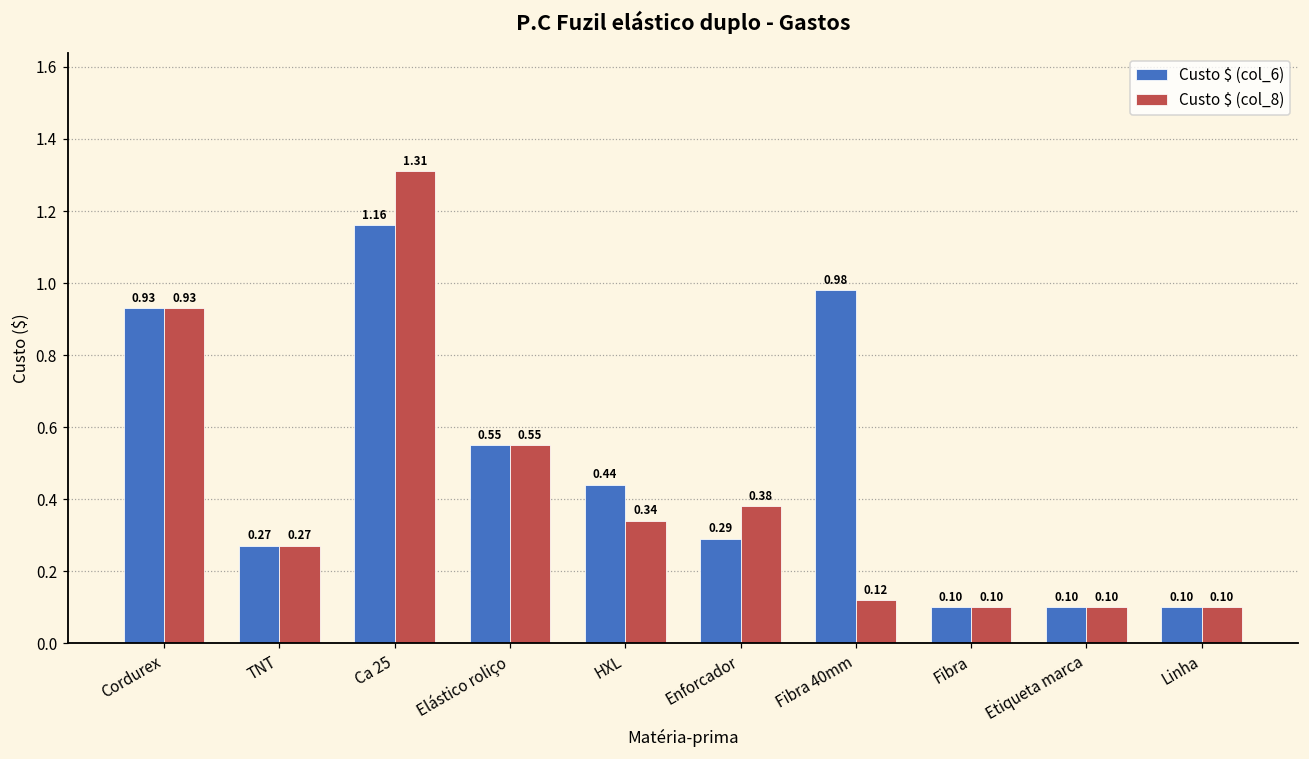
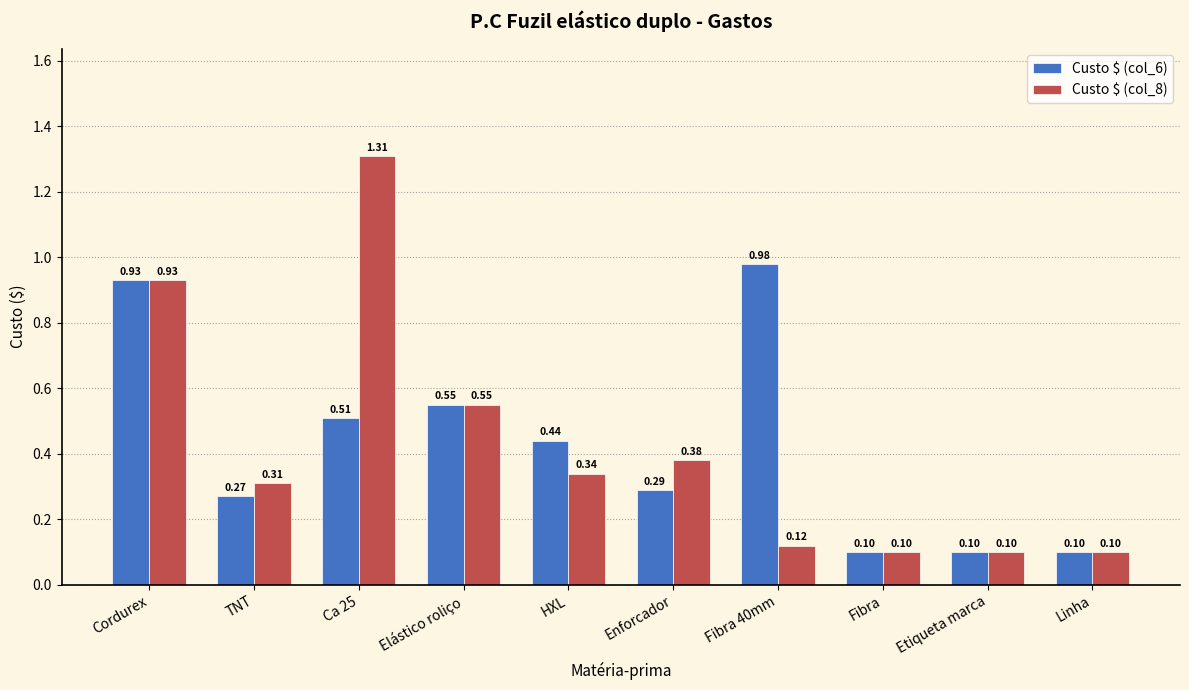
  {
    "Custo $ (col_6)": {
      "Cordurex": 0.93,
      "TNT": 0.27,
-     "Ca 25": 1.16,
+     "Ca 25": 0.51,
      "Elástico roliço": 0.55,
      "HXL": 0.44,
      "Enforcador": 0.29,
      "Fibra 40mm": 0.98,
      "Fibra": 0.10,
      "Etiqueta marca": 0.10,
      "Linha": 0.10
    },
    "Custo $ (col_8)": {
      "Cordurex": 0.93,
-     "TNT": 0.27,
+     "TNT": 0.31,
      "Ca 25": 1.31,
      "Elástico roliço": 0.55,
      "HXL": 0.34,
      "Enforcador": 0.38,
      "Fibra 40mm": 0.12,
      "Fibra": 0.10,
      "Etiqueta marca": 0.10,
      "Linha": 0.10
    }
  }
